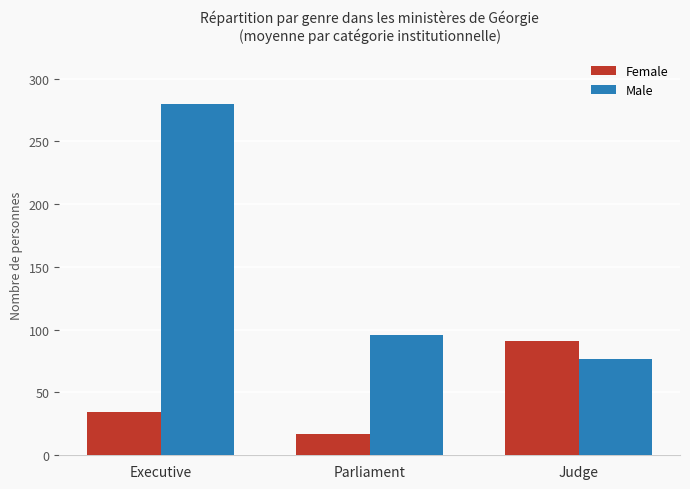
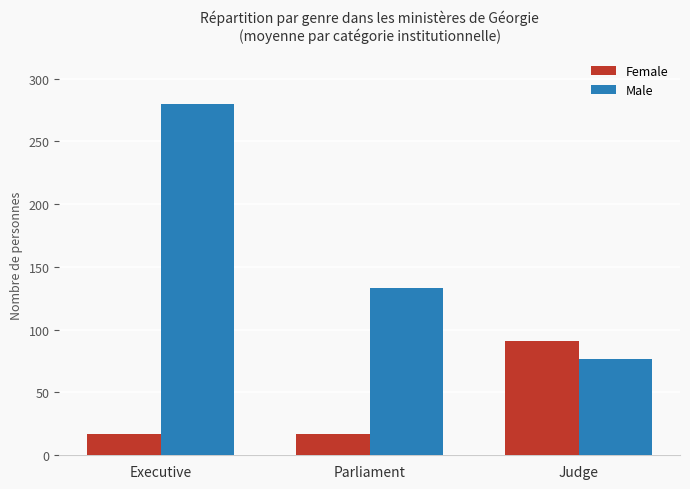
  {
    "Female": {
-     "Executive": 35,
+     "Executive": 17,
      "Parliament": 17,
      "Judge": 91
    },
    "Male": {
      "Executive": 280,
-     "Parliament": 96,
+     "Parliament": 133,
      "Judge": 77
    }
  }
